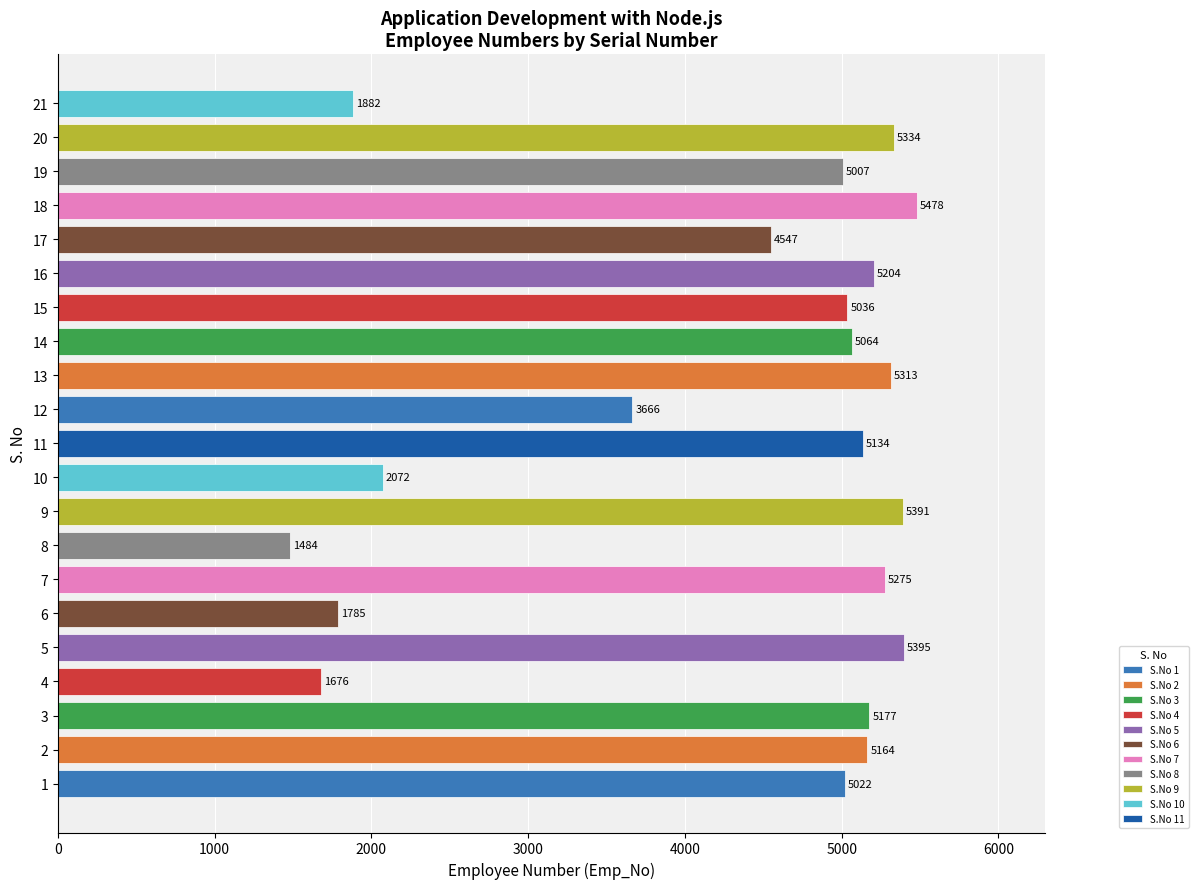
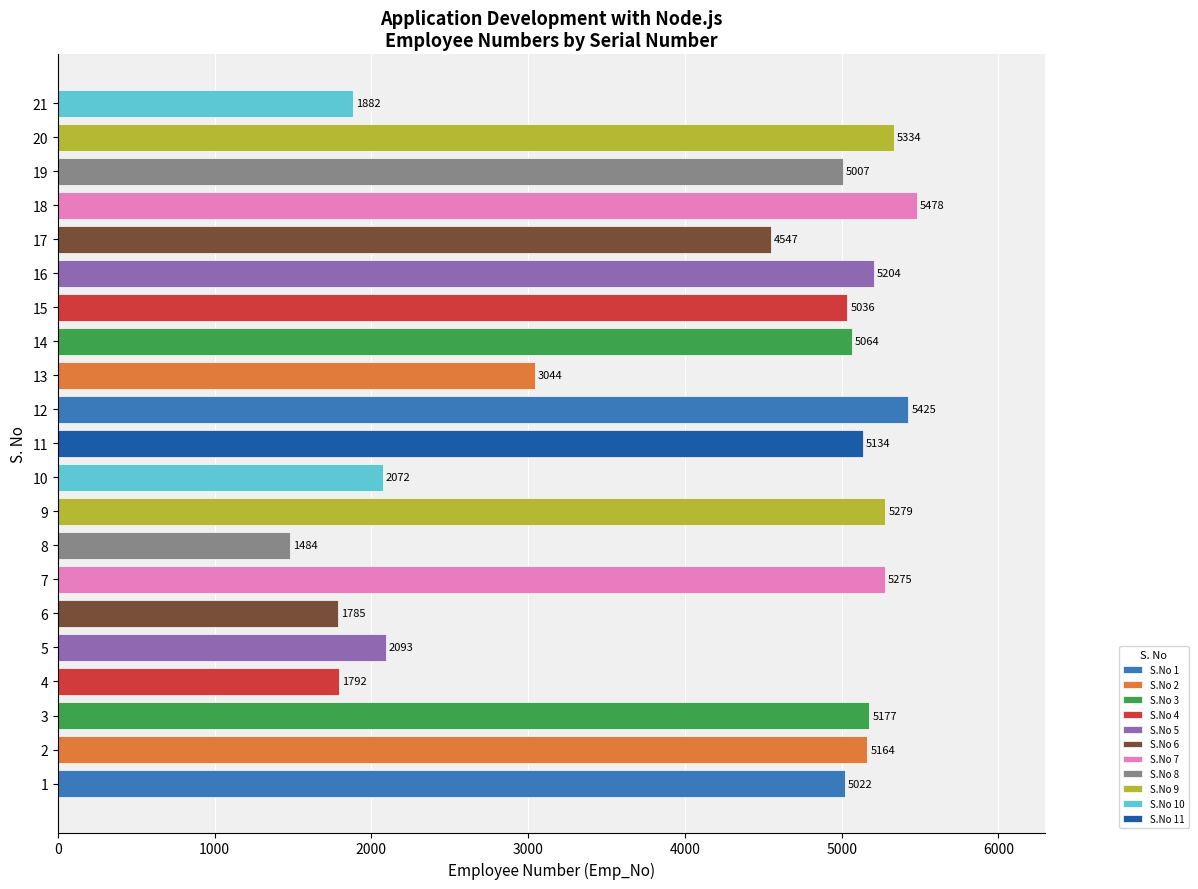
  {
    "21": 1882,
    "20": 5334,
    "19": 5007,
    "18": 5478,
    "17": 4547,
    "16": 5204,
    "15": 5036,
    "14": 5064,
-   "13": 5313,
-   "12": 3666,
+   "13": 3044,
+   "12": 5425,
    "11": 5134,
    "10": 2072,
-   "9": 5391,
+   "9": 5279,
    "8": 1484,
    "7": 5275,
    "6": 1785,
-   "5": 5395,
-   "4": 1676,
+   "5": 2093,
+   "4": 1792,
    "3": 5177,
    "2": 5164,
    "1": 5022
  }
